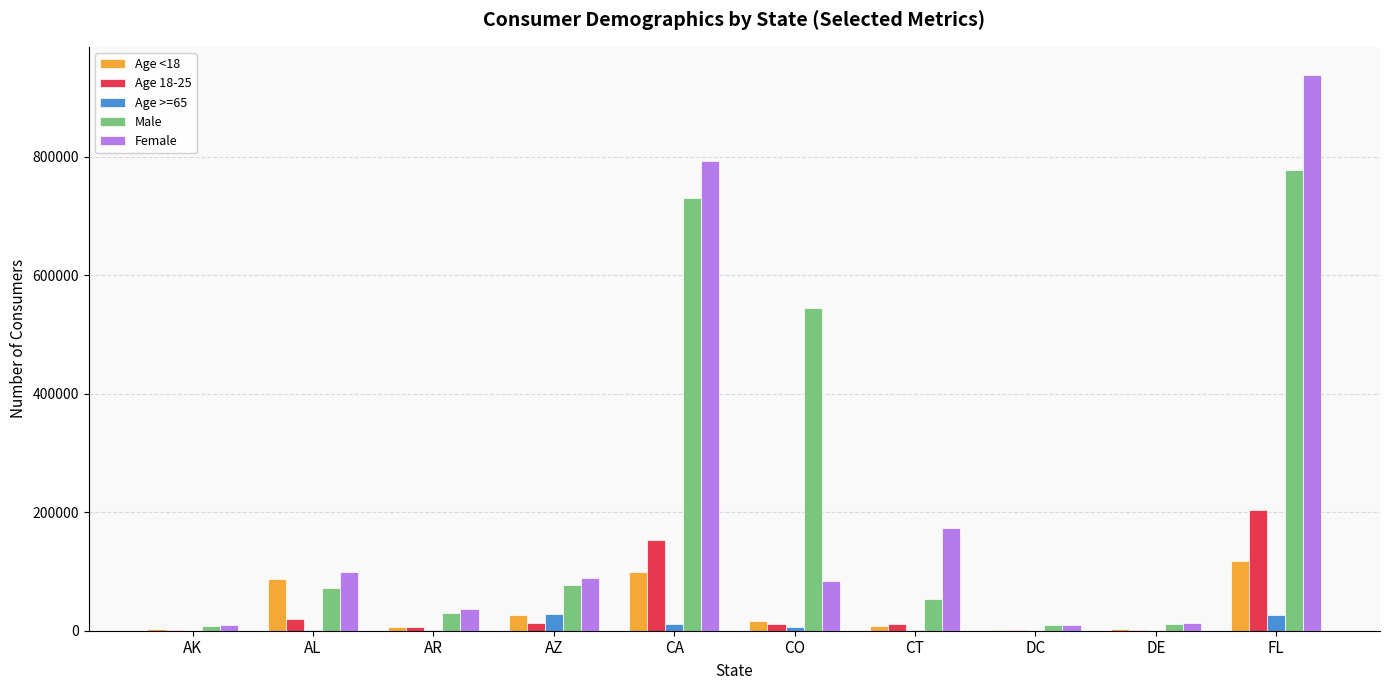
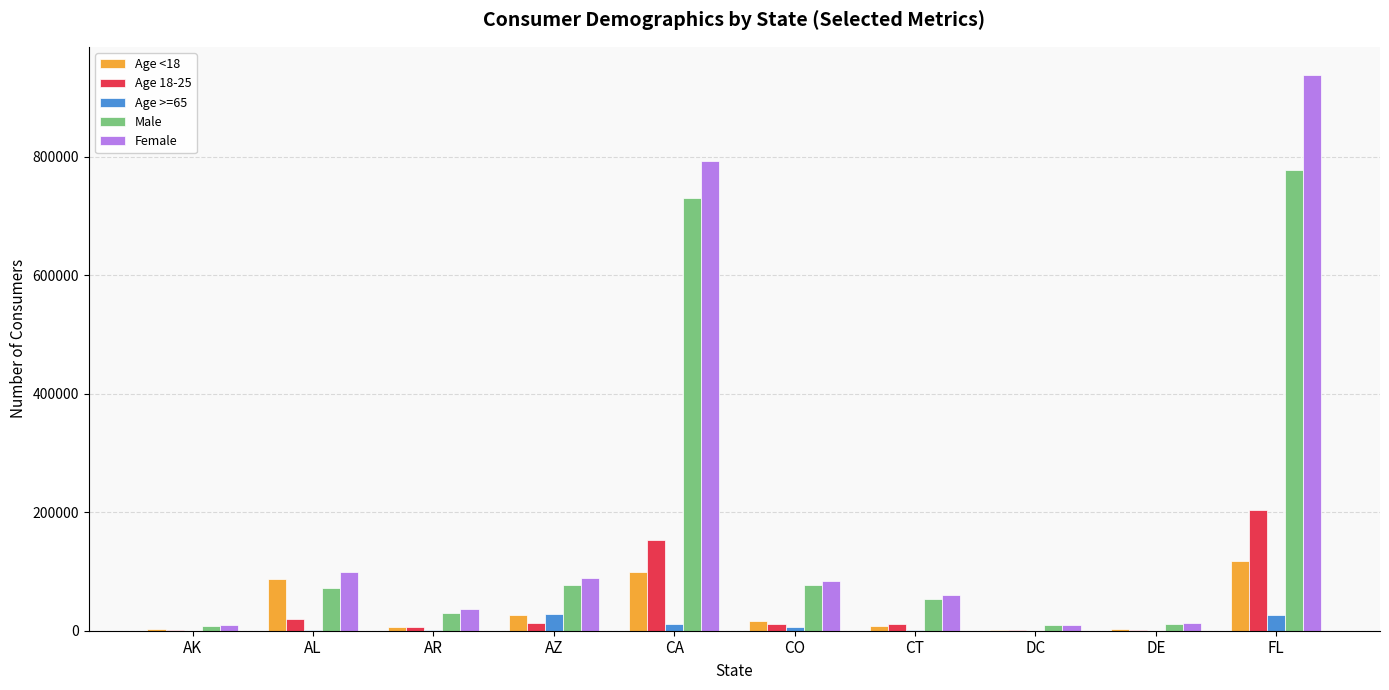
  {
    "Age <18": {
      "AL": 90000,
      "AR": 10000,
      "AZ": 30000,
      "CA": 100000,
      "CO": 20000,
      "CT": 10000,
      "FL": 120000
    },
    "Age 18-25": {
      "AL": 20000,
      "AR": 10000,
      "AZ": 10000,
      "CA": 150000,
      "CO": 10000,
      "CT": 10000,
      "FL": 200000
    },
    "Age >=65": {
      "AZ": 30000,
      "CA": 10000,
      "CO": 10000,
      "FL": 30000
    },
    "Male": {
      "AK": 10000,
      "AL": 70000,
      "AR": 30000,
      "AZ": 80000,
      "CA": 730000,
-     "CO": 540000,
+     "CO": 80000,
      "CT": 50000,
      "DC": 10000,
      "DE": 10000,
      "FL": 780000
    },
    "Female": {
      "AK": 10000,
      "AL": 100000,
      "AR": 40000,
      "AZ": 90000,
      "CA": 790000,
      "CO": 80000,
-     "CT": 170000,
+     "CT": 60000,
      "DC": 10000,
      "DE": 10000,
      "FL": 940000
    }
  }
